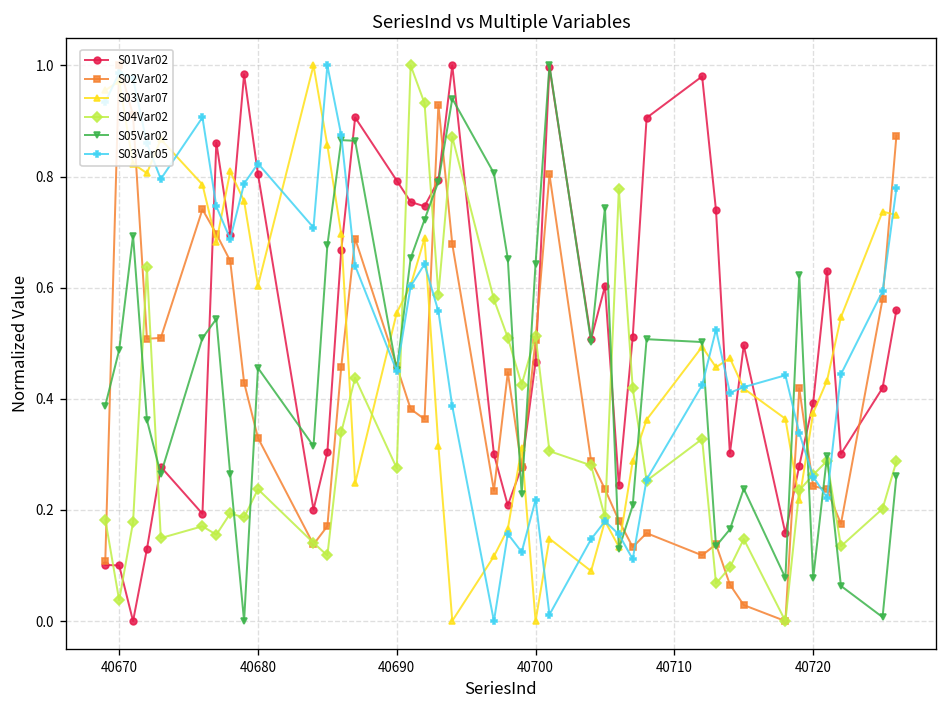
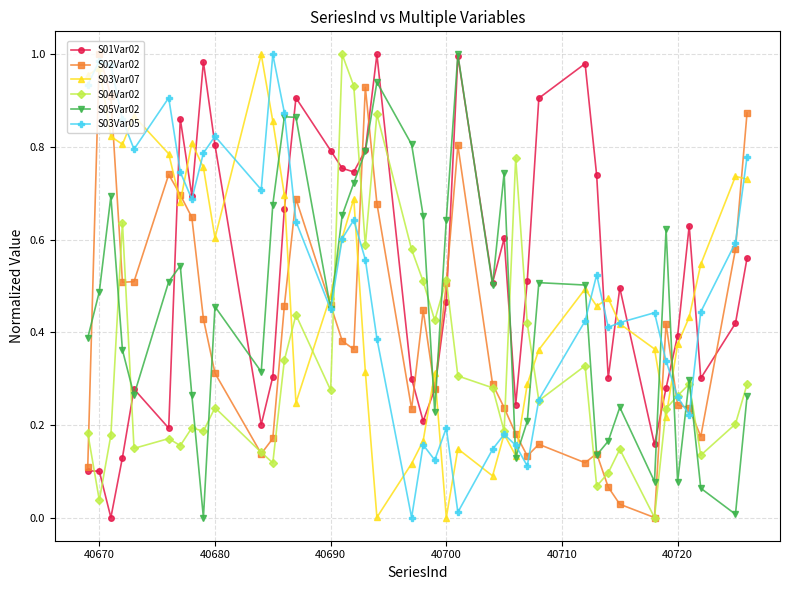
  {
    "S01Var02": {
      "40670": 0.10,
      "40680": 0.80,
      "40690": 0.79,
      "40700": 0.47,
      "40720": 0.39
    },
    "S02Var02": {
-     "40680": 0.33,
+     "40680": 0.31,
      "40690": 0.46,
      "40700": 0.51,
      "40720": 0.24
    },
    "S03Var07": {
      "40680": 0.60,
-     "40690": 0.55,
+     "40690": 0.48,
      "40700": 0.00,
      "40720": 0.37
    },
    "S04Var02": {
      "40670": 0.04,
      "40680": 0.24,
      "40690": 0.28,
      "40700": 0.51
    },
    "S05Var02": {
      "40670": 0.49,
      "40680": 0.46,
      "40700": 0.64,
      "40720": 0.08
    },
    "S03Var05": {
      "40680": 0.82,
-     "40700": 0.22
+     "40700": 0.19
    }
  }
